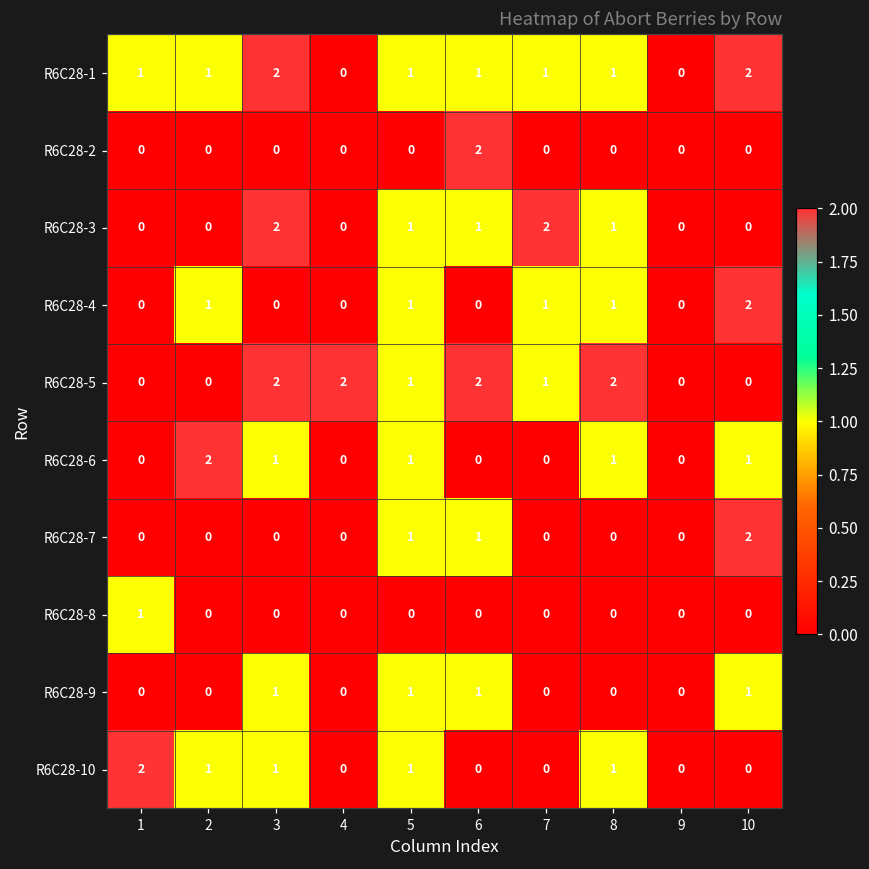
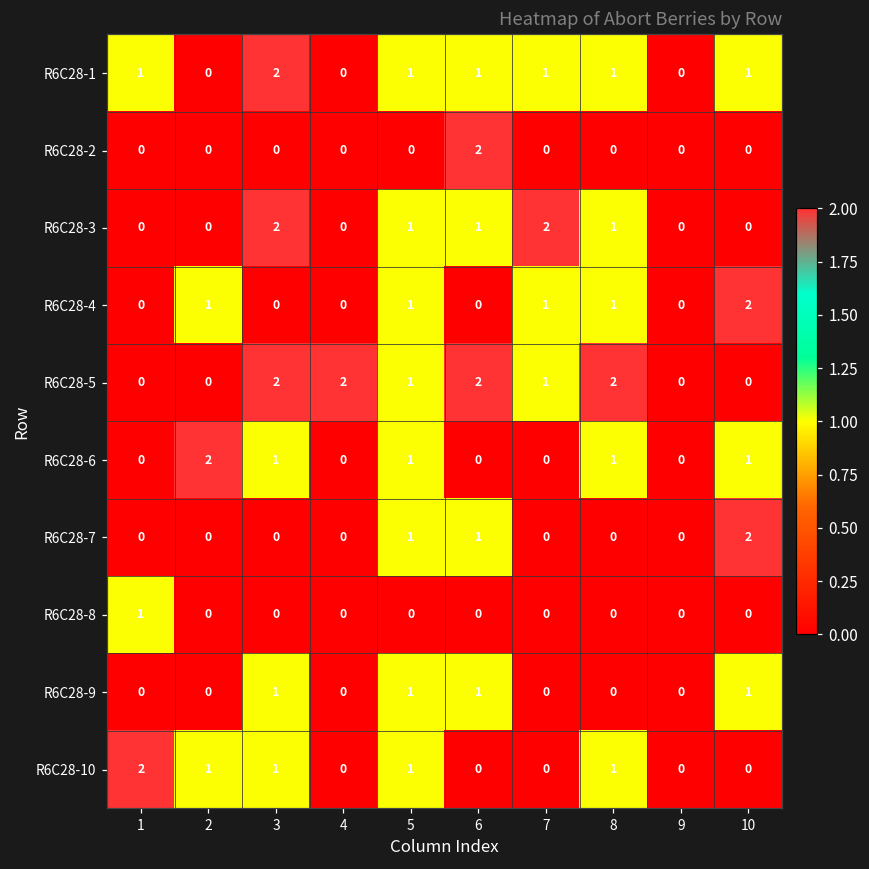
  {
    "R6C28-1": {
      "1": 1,
-     "2": 1,
+     "2": 0,
      "3": 2,
      "4": 0,
      "5": 1,
      "6": 1,
      "7": 1,
      "8": 1,
      "9": 0,
-     "10": 2
+     "10": 1
    },
    "R6C28-2": {
      "1": 0,
      "2": 0,
      "3": 0,
      "4": 0,
      "5": 0,
      "6": 2,
      "7": 0,
      "8": 0,
      "9": 0,
      "10": 0
    },
    "R6C28-3": {
      "1": 0,
      "2": 0,
      "3": 2,
      "4": 0,
      "5": 1,
      "6": 1,
      "7": 2,
      "8": 1,
      "9": 0,
      "10": 0
    },
    "R6C28-4": {
      "1": 0,
      "2": 1,
      "3": 0,
      "4": 0,
      "5": 1,
      "6": 0,
      "7": 1,
      "8": 1,
      "9": 0,
      "10": 2
    },
    "R6C28-5": {
      "1": 0,
      "2": 0,
      "3": 2,
      "4": 2,
      "5": 1,
      "6": 2,
      "7": 1,
      "8": 2,
      "9": 0,
      "10": 0
    },
    "R6C28-6": {
      "1": 0,
      "2": 2,
      "3": 1,
      "4": 0,
      "5": 1,
      "6": 0,
      "7": 0,
      "8": 1,
      "9": 0,
      "10": 1
    },
    "R6C28-7": {
      "1": 0,
      "2": 0,
      "3": 0,
      "4": 0,
      "5": 1,
      "6": 1,
      "7": 0,
      "8": 0,
      "9": 0,
      "10": 2
    },
    "R6C28-8": {
      "1": 1,
      "2": 0,
      "3": 0,
      "4": 0,
      "5": 0,
      "6": 0,
      "7": 0,
      "8": 0,
      "9": 0,
      "10": 0
    },
    "R6C28-9": {
      "1": 0,
      "2": 0,
      "3": 1,
      "4": 0,
      "5": 1,
      "6": 1,
      "7": 0,
      "8": 0,
      "9": 0,
      "10": 1
    },
    "R6C28-10": {
      "1": 2,
      "2": 1,
      "3": 1,
      "4": 0,
      "5": 1,
      "6": 0,
      "7": 0,
      "8": 1,
      "9": 0,
      "10": 0
    }
  }
